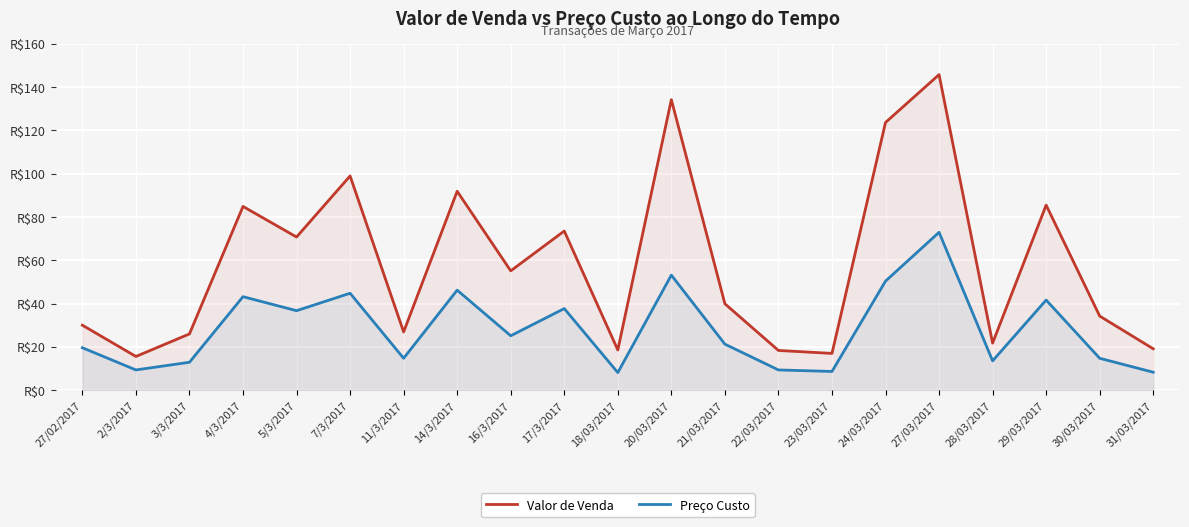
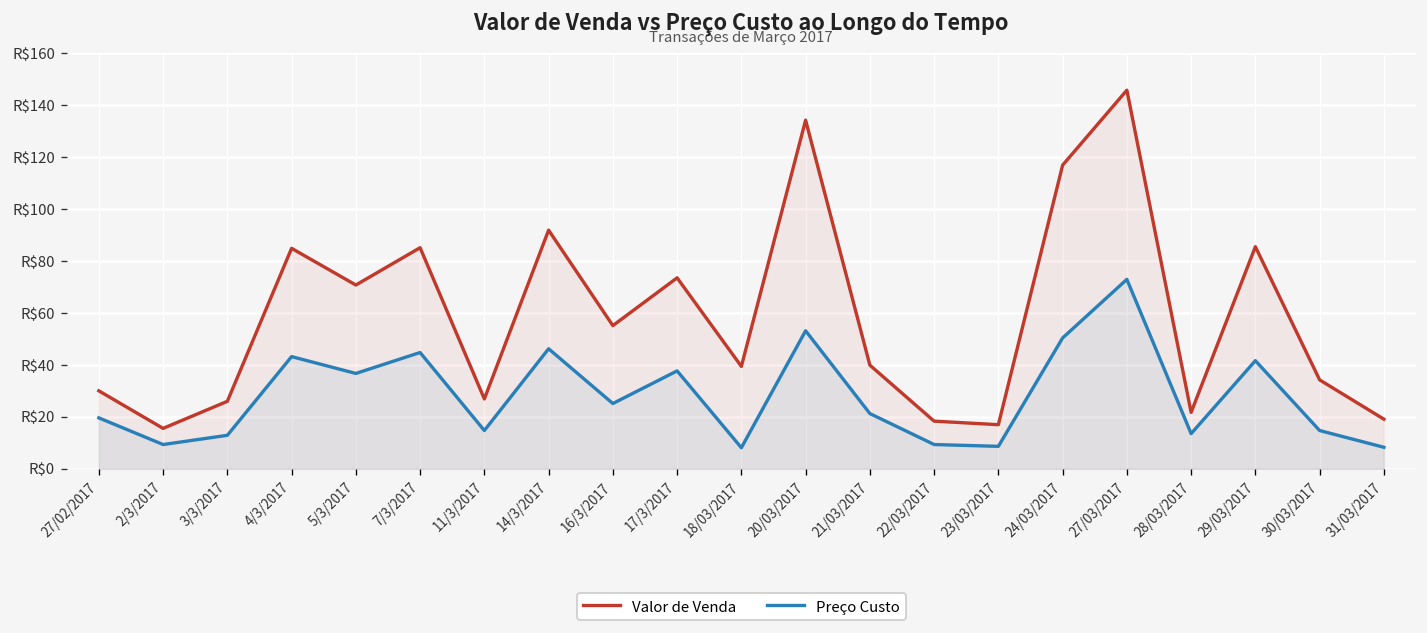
  {
    "Valor de Venda": {
      "27/02/2017": "R$30",
      "2/3/2017": "R$16",
      "3/3/2017": "R$26",
      "4/3/2017": "R$85",
      "5/3/2017": "R$71",
-     "7/3/2017": "R$99",
+     "7/3/2017": "R$85",
      "11/3/2017": "R$27",
      "14/3/2017": "R$92",
      "16/3/2017": "R$55",
      "17/3/2017": "R$74",
-     "18/03/2017": "R$19",
+     "18/03/2017": "R$39",
      "20/03/2017": "R$134",
      "21/03/2017": "R$40",
      "22/03/2017": "R$18",
      "23/03/2017": "R$17",
-     "24/03/2017": "R$124",
+     "24/03/2017": "R$117",
      "27/03/2017": "R$146",
      "28/03/2017": "R$22",
      "29/03/2017": "R$86",
      "30/03/2017": "R$34",
      "31/03/2017": "R$19"
    },
    "Preço Custo": {
      "27/02/2017": "R$20",
      "2/3/2017": "R$9",
      "3/3/2017": "R$13",
      "4/3/2017": "R$43",
      "5/3/2017": "R$37",
      "7/3/2017": "R$45",
      "11/3/2017": "R$15",
      "14/3/2017": "R$46",
      "16/3/2017": "R$25",
      "17/3/2017": "R$38",
      "18/03/2017": "R$8",
      "20/03/2017": "R$53",
      "21/03/2017": "R$21",
      "22/03/2017": "R$9",
      "23/03/2017": "R$9",
      "24/03/2017": "R$50",
      "27/03/2017": "R$73",
      "28/03/2017": "R$14",
      "29/03/2017": "R$42",
      "30/03/2017": "R$15",
      "31/03/2017": "R$8"
    }
  }
